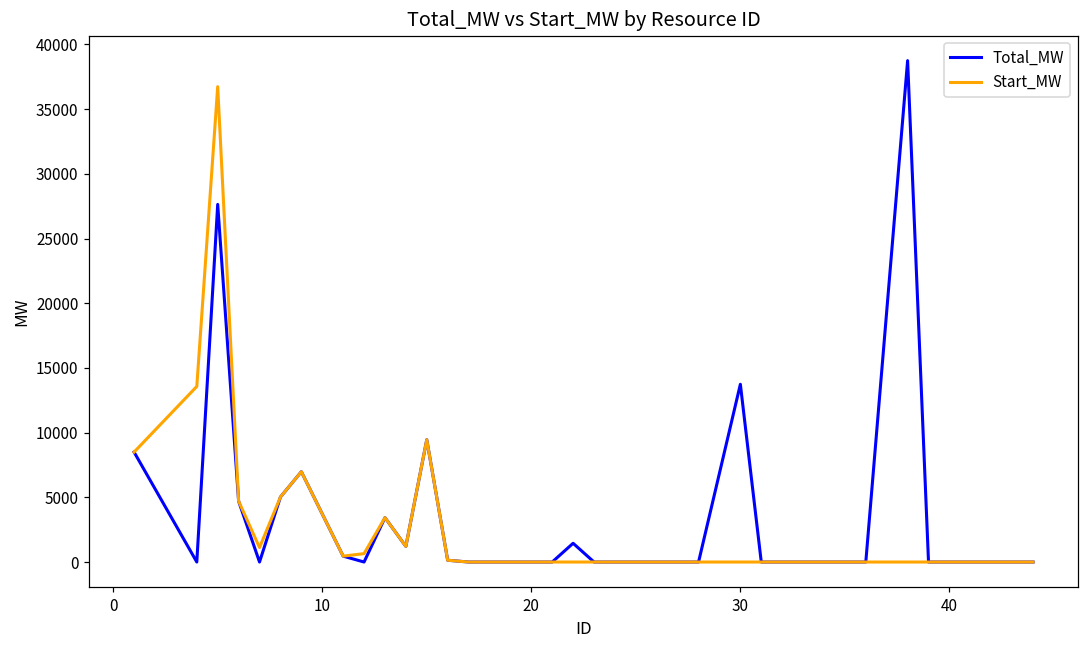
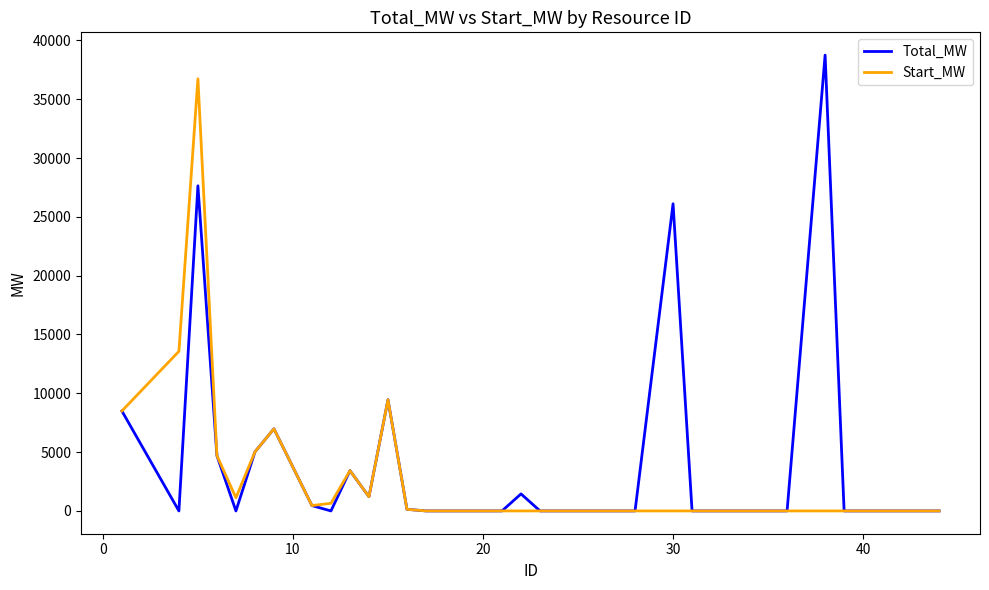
  {
    "Total_MW": {
-     "30": 13700
+     "30": 26100
    },
    "Start_MW": {
      "30": 0
    }
  }
